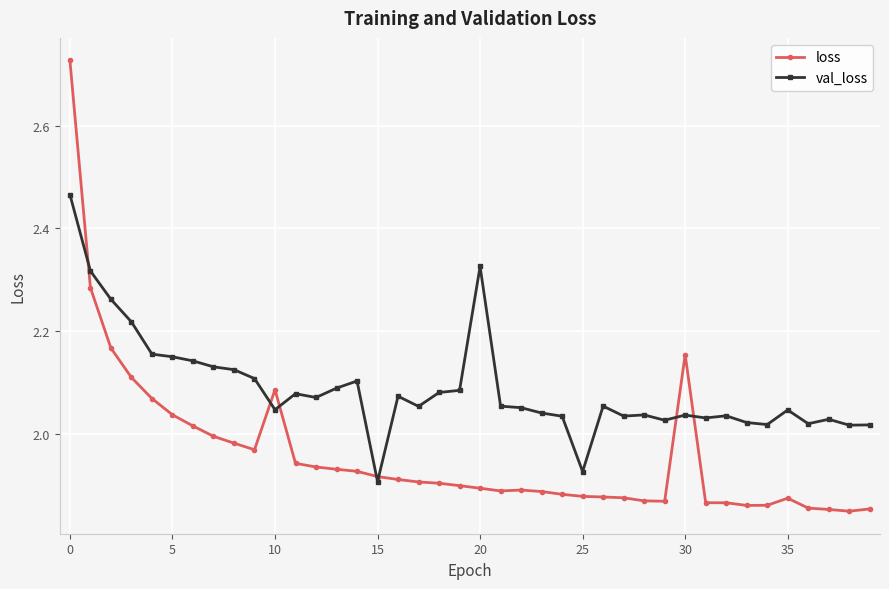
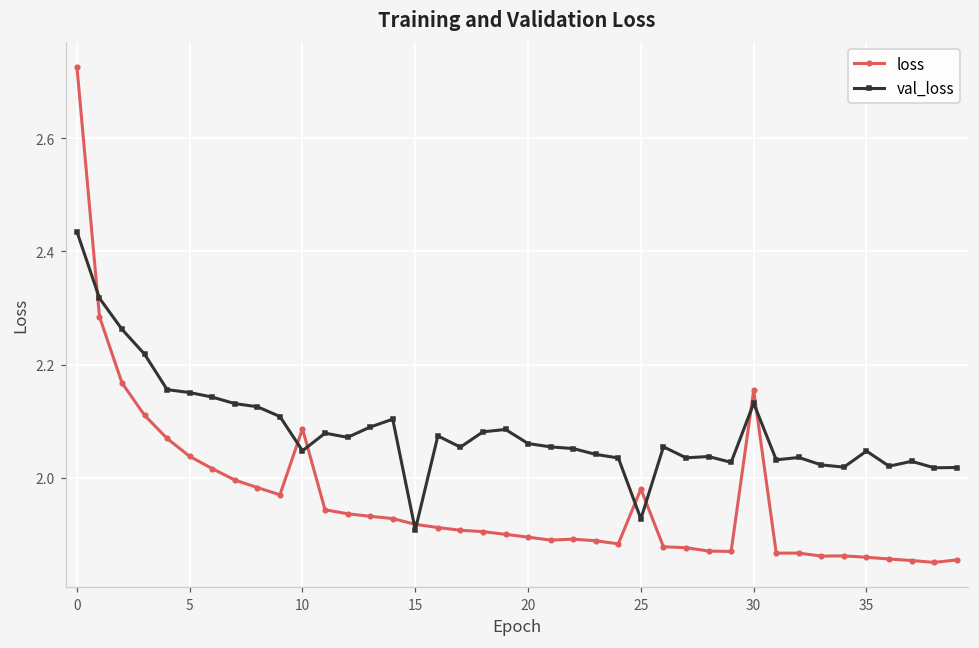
  {
    "loss": {
      "0": 2.73,
      "5": 2.04,
      "10": 2.09,
      "15": 1.92,
      "20": 1.90,
-     "25": 1.88,
+     "25": 1.98,
      "30": 2.16,
-     "35": 1.88
+     "35": 1.86
    },
    "val_loss": {
-     "0": 2.47,
+     "0": 2.44,
      "5": 2.15,
      "10": 2.05,
      "15": 1.91,
-     "20": 2.33,
+     "20": 2.06,
      "25": 1.93,
-     "30": 2.04,
+     "30": 2.13,
      "35": 2.05
    }
  }
